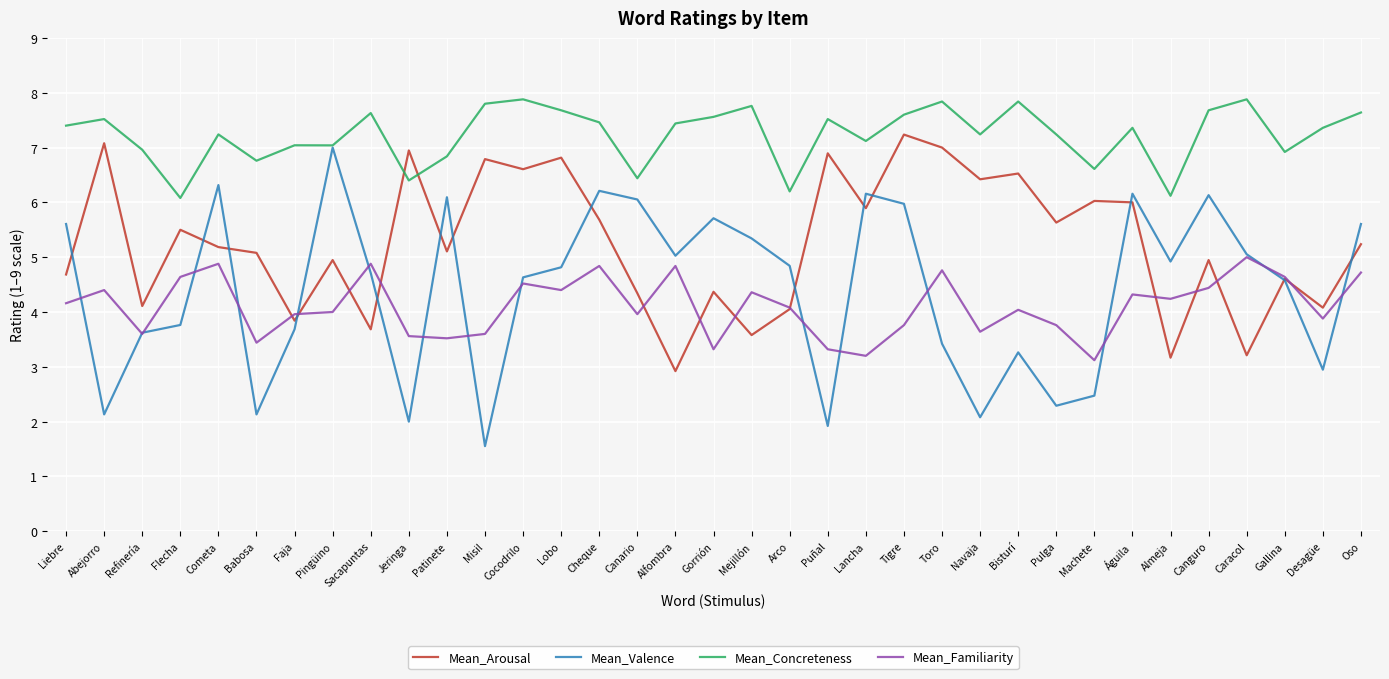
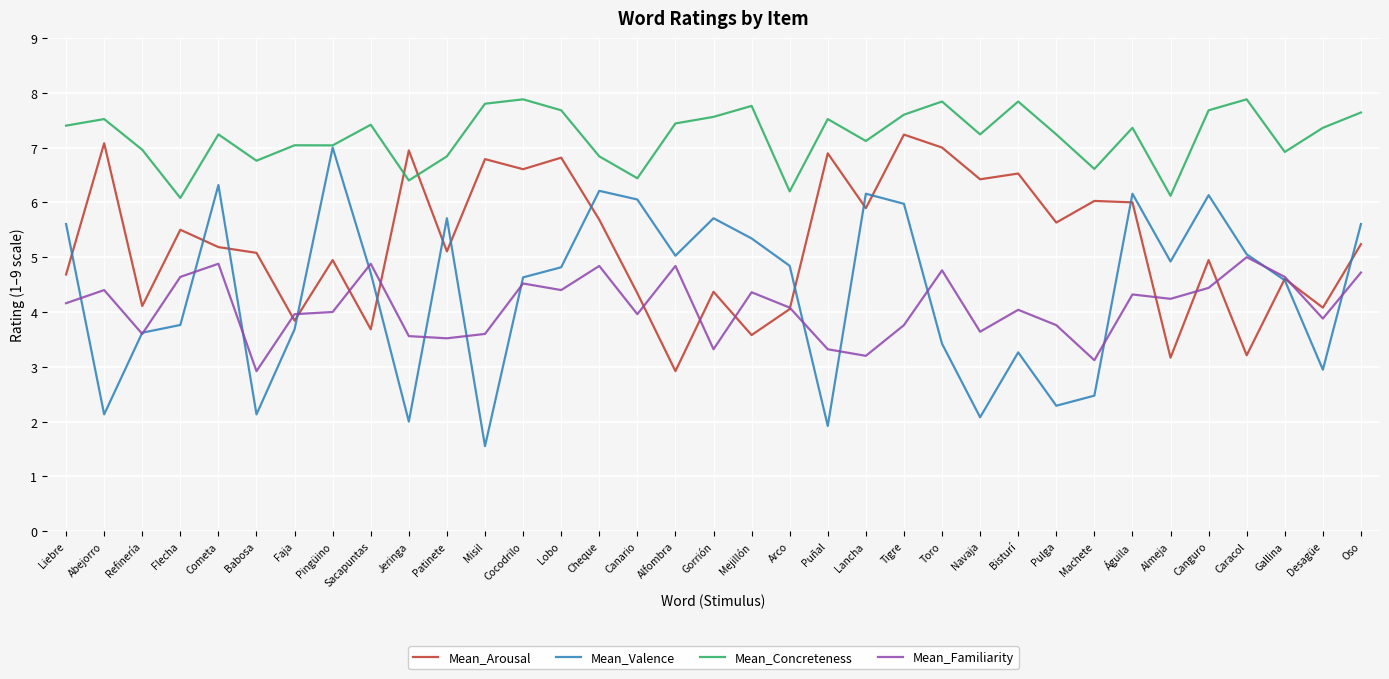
  {
    "Mean_Arousal": {
      "Liebre": 4.7,
      "Abejorro": 7.1,
      "Refinería": 4.1,
      "Flecha": 5.5,
      "Cometa": 5.2,
      "Babosa": 5.1,
      "Faja": 3.8,
      "Pingüino": 4.9,
      "Sacapuntas": 3.7,
      "Jeringa": 6.9,
      "Patinete": 5.1,
      "Misil": 6.8,
      "Cocodrilo": 6.6,
      "Lobo": 6.8,
      "Cheque": 5.7,
      "Canario": 4.3,
      "Alfombra": 2.9,
      "Gorrión": 4.4,
      "Mejillón": 3.6,
      "Puñal": 6.9,
      "Lancha": 5.9,
      "Tigre": 7.2,
      "Toro": 7.0,
      "Navaja": 6.4,
      "Bisturí": 6.5,
      "Pulga": 5.6,
      "Machete": 6.0,
      "Águila": 6.0,
      "Almeja": 3.2,
      "Canguro": 4.9,
      "Caracol": 3.2,
      "Desagüe": 4.1,
      "Oso": 5.2
    },
    "Mean_Valence": {
      "Liebre": 5.6,
      "Abejorro": 2.1,
      "Flecha": 3.8,
      "Cometa": 6.3,
      "Babosa": 2.1,
      "Faja": 3.7,
      "Sacapuntas": 4.7,
      "Jeringa": 2.0,
-     "Patinete": 6.1,
+     "Patinete": 5.7,
      "Misil": 1.6,
      "Cocodrilo": 4.6,
      "Lobo": 4.8,
      "Cheque": 6.2,
      "Canario": 6.1,
      "Alfombra": 5.0,
      "Gorrión": 5.7,
      "Mejillón": 5.3,
      "Arco": 4.8,
      "Puñal": 1.9,
      "Lancha": 6.2,
      "Tigre": 6.0,
      "Toro": 3.4,
      "Navaja": 2.1,
      "Bisturí": 3.3,
      "Pulga": 2.3,
      "Machete": 2.5,
      "Águila": 6.2,
      "Almeja": 4.9,
      "Canguro": 6.1,
      "Caracol": 5.1,
      "Desagüe": 2.9,
      "Oso": 5.6
    },
    "Mean_Concreteness": {
      "Liebre": 7.4,
      "Abejorro": 7.5,
      "Refinería": 7.0,
      "Flecha": 6.1,
      "Cometa": 7.2,
      "Babosa": 6.8,
      "Faja": 7.0,
-     "Sacapuntas": 7.6,
+     "Sacapuntas": 7.4,
      "Jeringa": 6.4,
      "Patinete": 6.8,
      "Misil": 7.8,
      "Cocodrilo": 7.9,
      "Lobo": 7.7,
-     "Cheque": 7.5,
+     "Cheque": 6.8,
      "Canario": 6.4,
      "Alfombra": 7.4,
      "Gorrión": 7.6,
      "Mejillón": 7.8,
      "Arco": 6.2,
      "Puñal": 7.5,
      "Lancha": 7.1,
      "Tigre": 7.6,
      "Toro": 7.8,
      "Navaja": 7.2,
      "Bisturí": 7.8,
      "Pulga": 7.2,
      "Machete": 6.6,
      "Águila": 7.4,
      "Almeja": 6.1,
      "Canguro": 7.7,
      "Caracol": 7.9,
      "Gallina": 6.9,
      "Desagüe": 7.4,
      "Oso": 7.6
    },
    "Mean_Familiarity": {
      "Liebre": 4.2,
      "Abejorro": 4.4,
      "Flecha": 4.6,
      "Cometa": 4.9,
-     "Babosa": 3.4,
+     "Babosa": 2.9,
      "Faja": 4.0,
      "Pingüino": 4.0,
      "Sacapuntas": 4.9,
      "Jeringa": 3.6,
      "Patinete": 3.5,
      "Misil": 3.6,
      "Cocodrilo": 4.5,
      "Lobo": 4.4,
      "Cheque": 4.8,
      "Canario": 4.0,
      "Alfombra": 4.8,
      "Gorrión": 3.3,
      "Mejillón": 4.4,
      "Puñal": 3.3,
      "Lancha": 3.2,
      "Tigre": 3.8,
      "Toro": 4.8,
      "Navaja": 3.6,
      "Bisturí": 4.0,
      "Pulga": 3.8,
      "Machete": 3.1,
      "Águila": 4.3,
      "Almeja": 4.2,
      "Canguro": 4.4,
      "Caracol": 5.0,
      "Desagüe": 3.9,
      "Oso": 4.7
    }
  }
